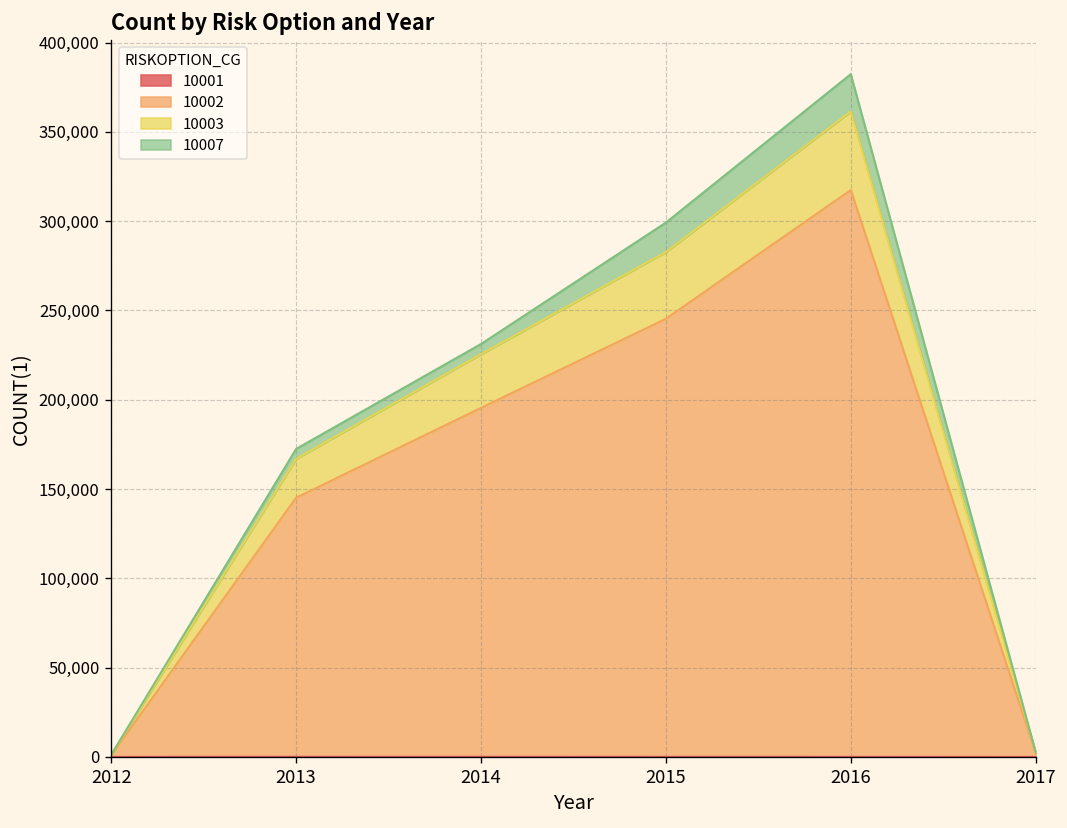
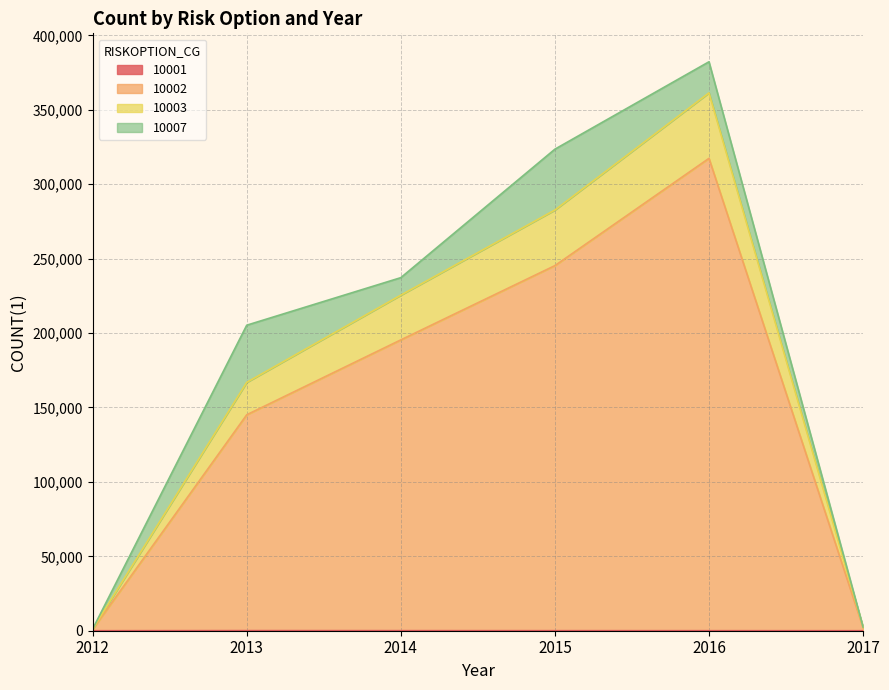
  {
    "10001": {
      "2013": "0",
      "2014": "0",
      "2015": "0",
      "2016": "0",
      "2017": "0"
    },
    "10007": {
-     "2013": "6,000",
-     "2014": "6,000",
-     "2015": "16,000",
+     "2013": "38,000",
+     "2014": "12,000",
+     "2015": "41,000",
      "2016": "21,000"
    }
  }
